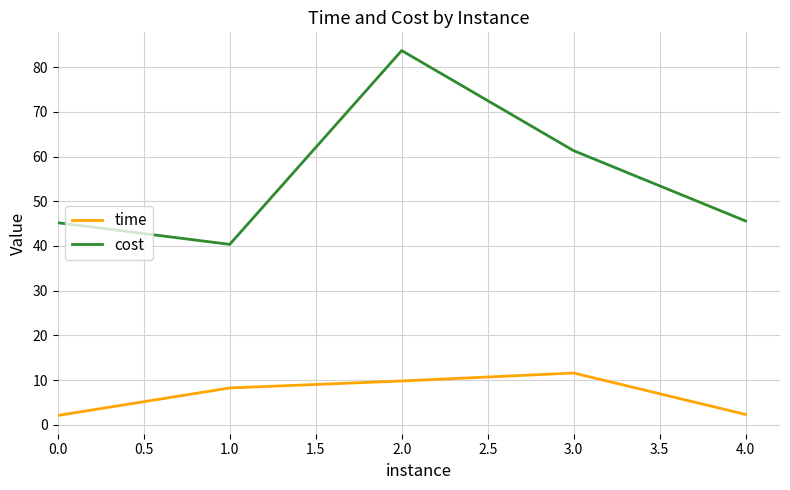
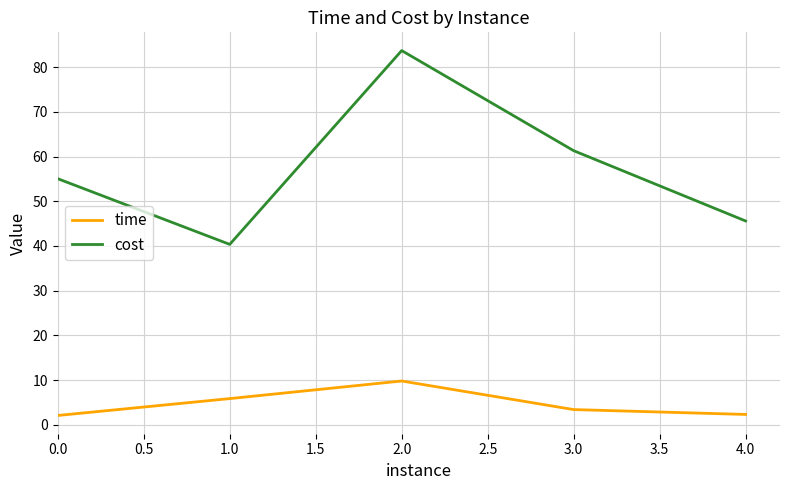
  {
    "time": {
      "0.0": 2,
-     "1.0": 8,
+     "1.0": 6,
      "2.0": 10,
-     "3.0": 12,
+     "3.0": 3,
      "4.0": 2
    },
    "cost": {
-     "0.0": 45,
+     "0.0": 55,
      "1.0": 40,
      "2.0": 84,
      "3.0": 61,
      "4.0": 46
    }
  }
